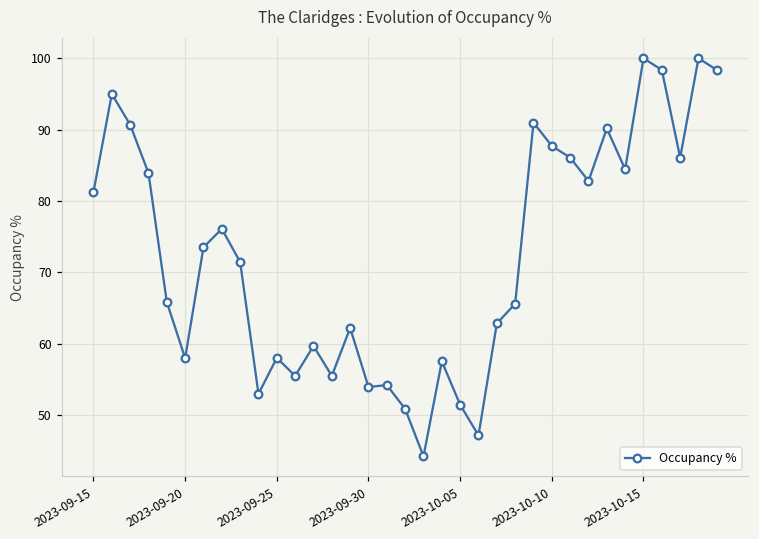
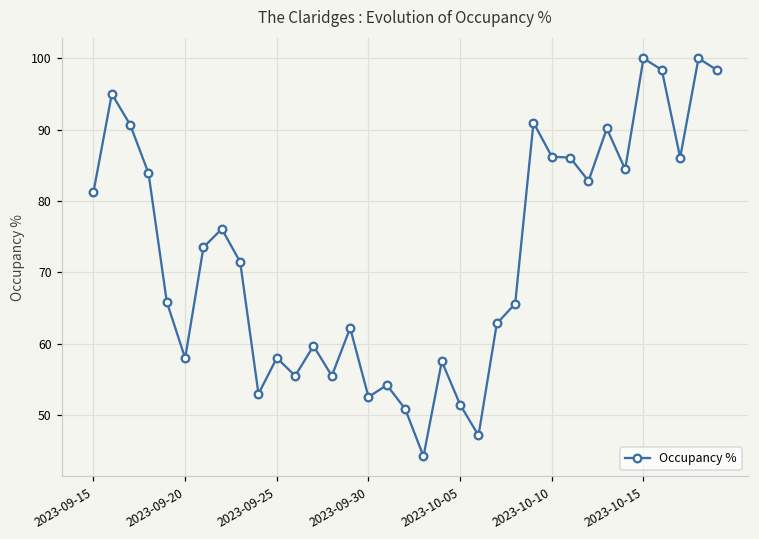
  {
    "2023-09-15": 81,
    "2023-09-20": 58,
    "2023-09-25": 58,
-   "2023-09-30": 54,
+   "2023-09-30": 53,
    "2023-10-05": 51,
-   "2023-10-10": 88,
+   "2023-10-10": 86,
    "2023-10-15": 100
  }
